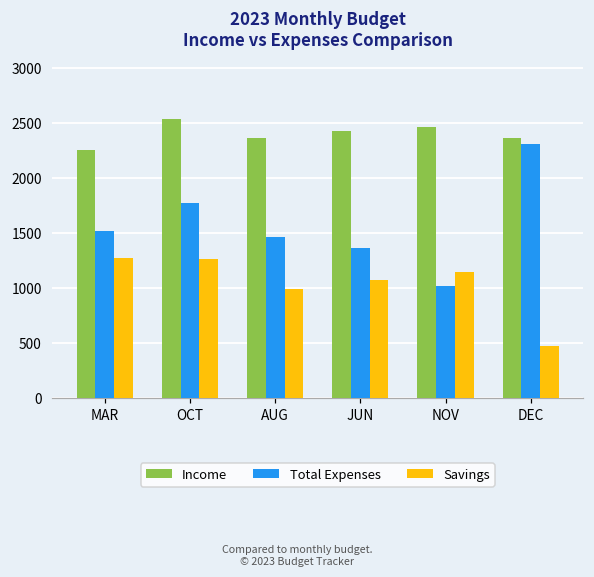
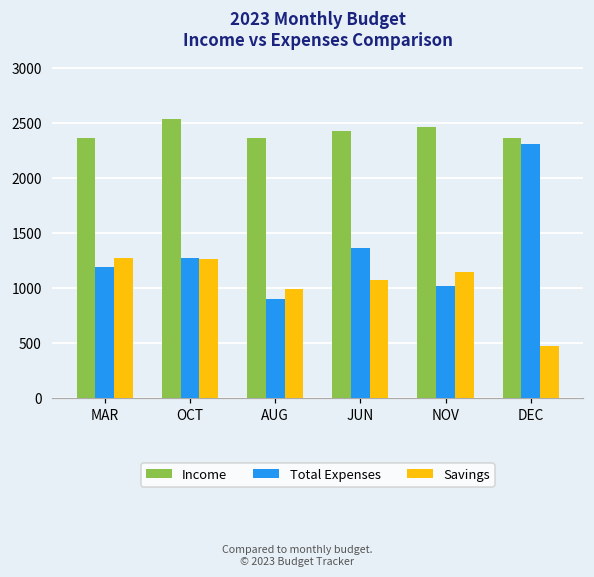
  {
    "Income": {
-     "MAR": 2300,
+     "MAR": 2400,
      "OCT": 2500,
      "AUG": 2400,
      "JUN": 2400,
      "NOV": 2500,
      "DEC": 2400
    },
    "Total Expenses": {
-     "MAR": 1500,
-     "OCT": 1800,
-     "AUG": 1500,
+     "MAR": 1200,
+     "OCT": 1300,
+     "AUG": 900,
      "JUN": 1400,
      "NOV": 1000,
      "DEC": 2300
    },
    "Savings": {
      "MAR": 1300,
      "OCT": 1300,
      "AUG": 1000,
      "JUN": 1100,
      "NOV": 1100,
      "DEC": 500
    }
  }
